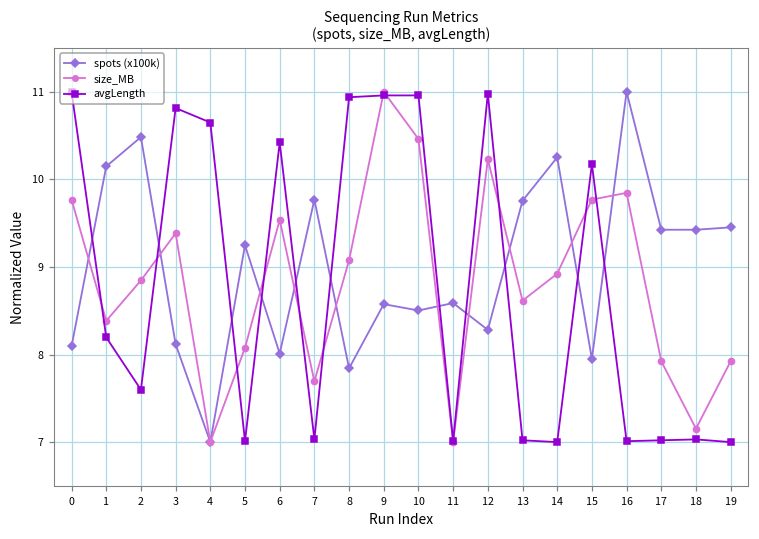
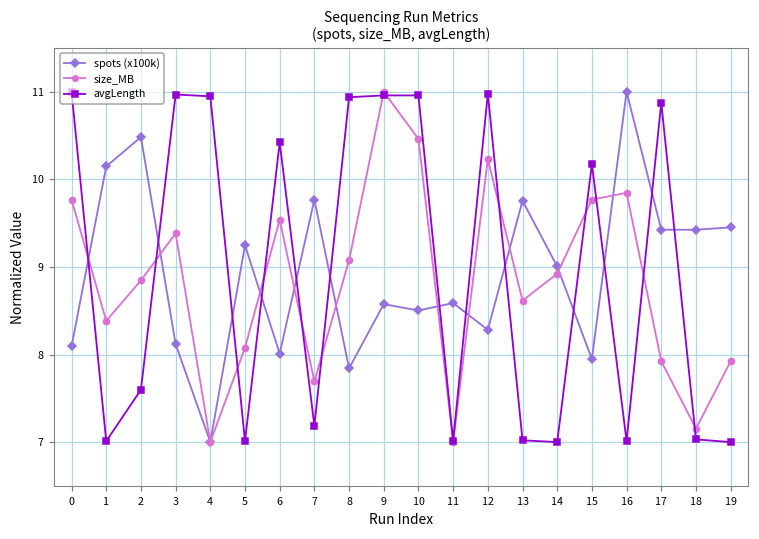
  {
    "spots (x100k)": {
      "0": 8.1,
      "1": 10.1,
      "2": 10.5,
      "3": 8.1,
      "5": 9.2,
      "6": 8.0,
      "7": 9.8,
      "8": 7.8,
      "9": 8.6,
      "10": 8.5,
      "11": 8.6,
      "12": 8.3,
      "13": 9.8,
-     "14": 10.3,
+     "14": 9.0,
      "15": 7.9,
      "16": 11.0,
      "17": 9.4,
      "18": 9.4,
      "19": 9.5
    },
    "size_MB": {
      "0": 9.8,
      "1": 8.4,
      "2": 8.8,
      "3": 9.4,
      "5": 8.1,
      "6": 9.5,
      "7": 7.7,
      "8": 9.1,
      "9": 11.0,
      "10": 10.5,
      "12": 10.2,
      "13": 8.6,
      "14": 8.9,
      "15": 9.8,
      "16": 9.8,
      "17": 7.9,
      "18": 7.2,
      "19": 7.9
    },
    "avgLength": {
-     "1": 8.2,
+     "1": 7.0,
      "2": 7.6,
-     "3": 10.8,
-     "4": 10.6,
+     "3": 11.0,
+     "4": 10.9,
      "5": 7.0,
      "6": 10.4,
-     "7": 7.0,
+     "7": 7.2,
      "8": 10.9,
      "9": 11.0,
      "10": 11.0,
      "12": 11.0,
      "13": 7.0,
      "14": 7.0,
      "15": 10.2,
      "16": 7.0,
-     "17": 7.0,
+     "17": 10.9,
      "18": 7.0,
      "19": 7.0
    }
  }
